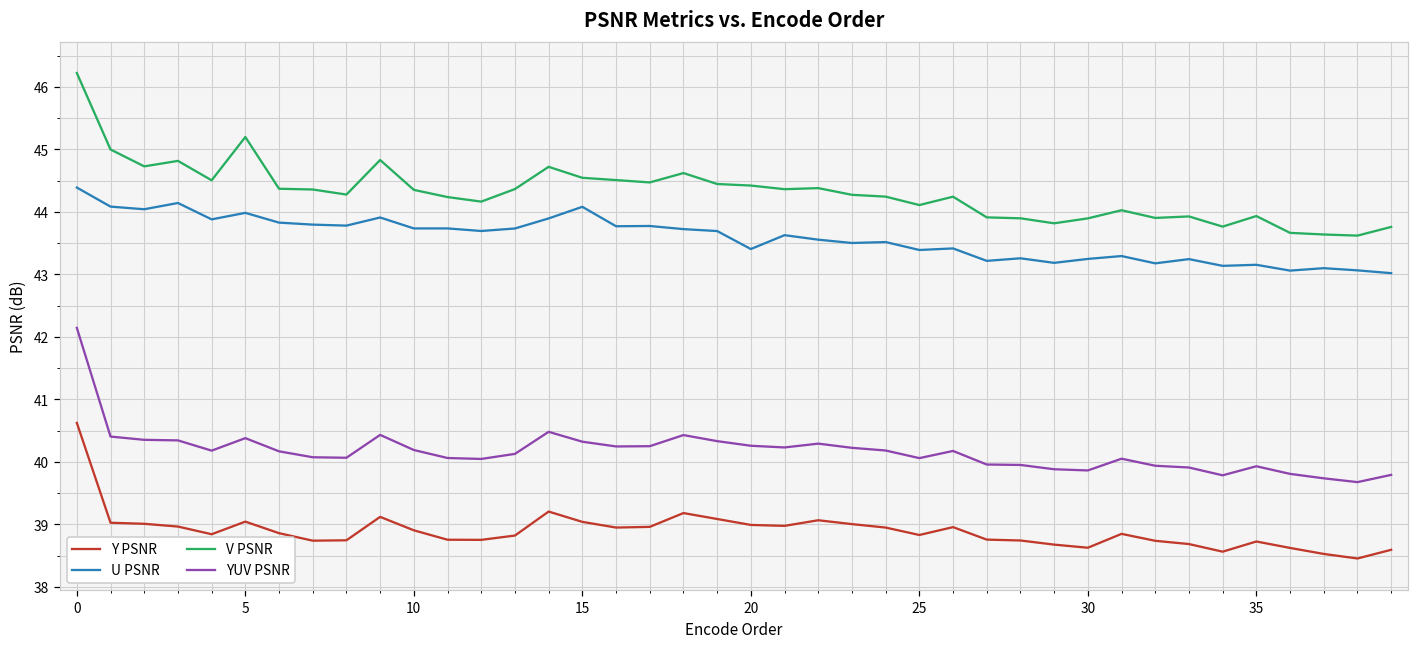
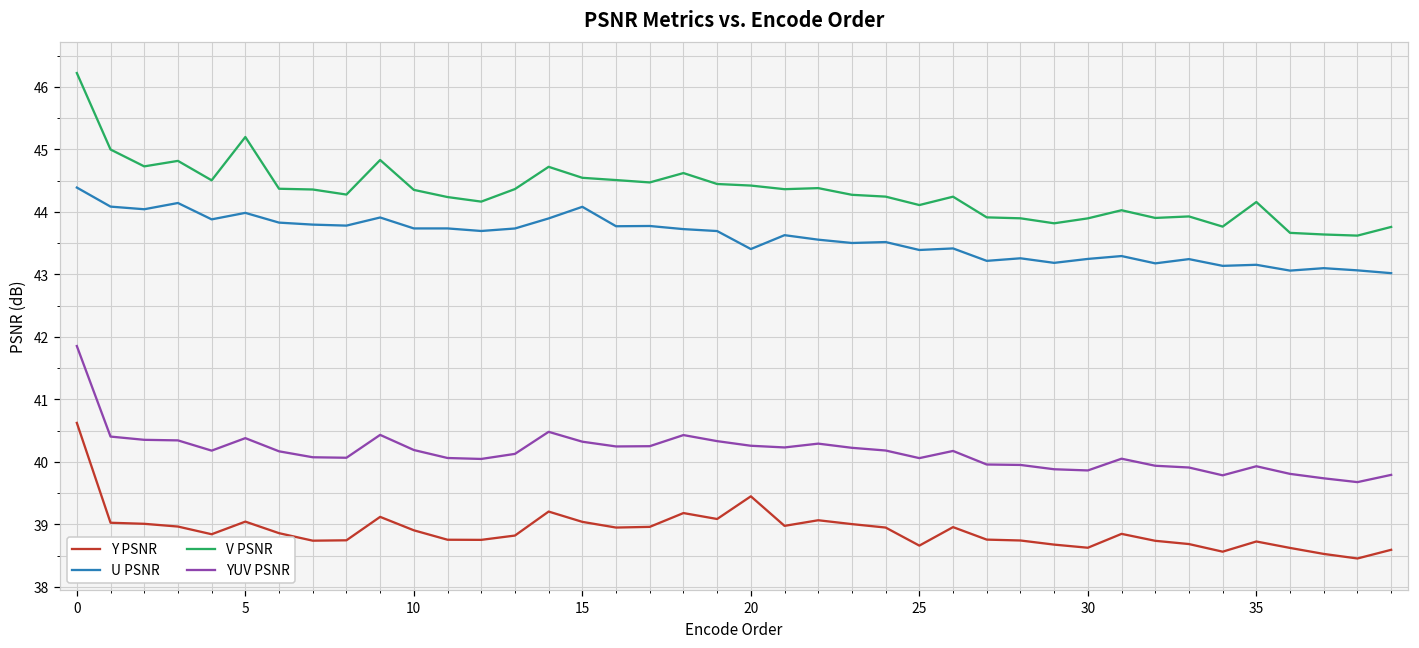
  {
    "Y PSNR": {
      "0": 40.6,
      "5": 39.0,
      "10": 38.9,
      "15": 39.0,
-     "20": 39.0,
-     "25": 38.8,
+     "20": 39.4,
+     "25": 38.7,
      "30": 38.6,
      "35": 38.7
    },
    "U PSNR": {
      "0": 44.4,
      "5": 44.0,
      "10": 43.7,
      "15": 44.1,
      "20": 43.4,
      "25": 43.4,
      "30": 43.2,
      "35": 43.2
    },
    "V PSNR": {
      "0": 46.2,
      "5": 45.2,
      "10": 44.4,
      "15": 44.5,
      "20": 44.4,
      "25": 44.1,
      "30": 43.9,
-     "35": 43.9
+     "35": 44.2
    },
    "YUV PSNR": {
-     "0": 42.1,
+     "0": 41.9,
      "5": 40.4,
      "10": 40.2,
      "15": 40.3,
      "20": 40.3,
      "25": 40.1,
      "30": 39.9,
      "35": 39.9
    }
  }
